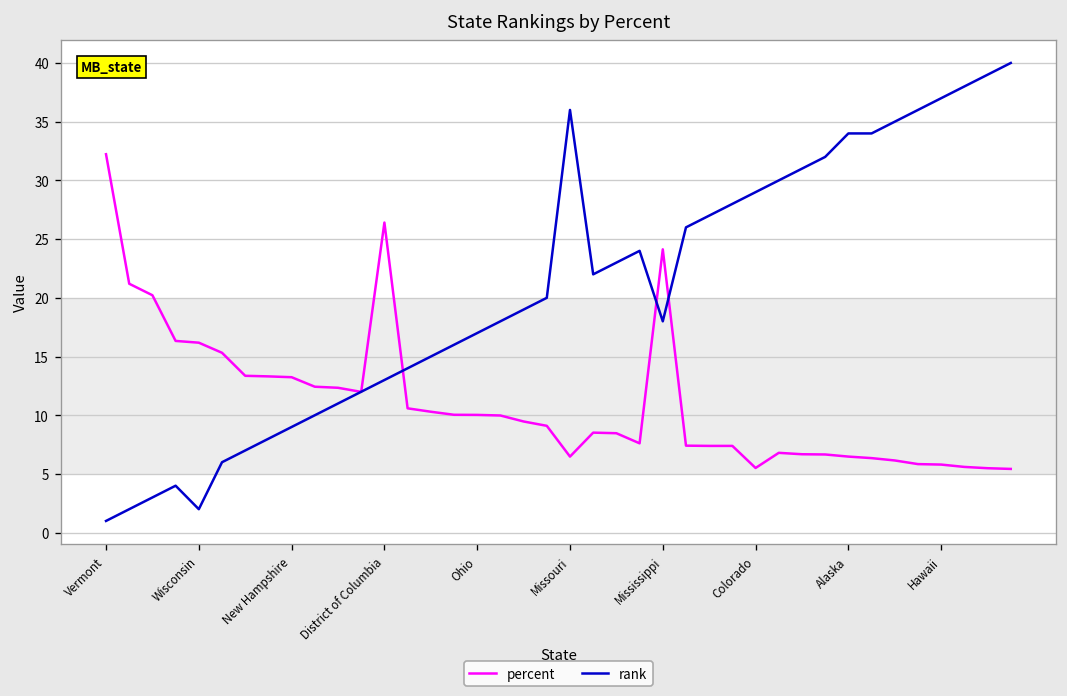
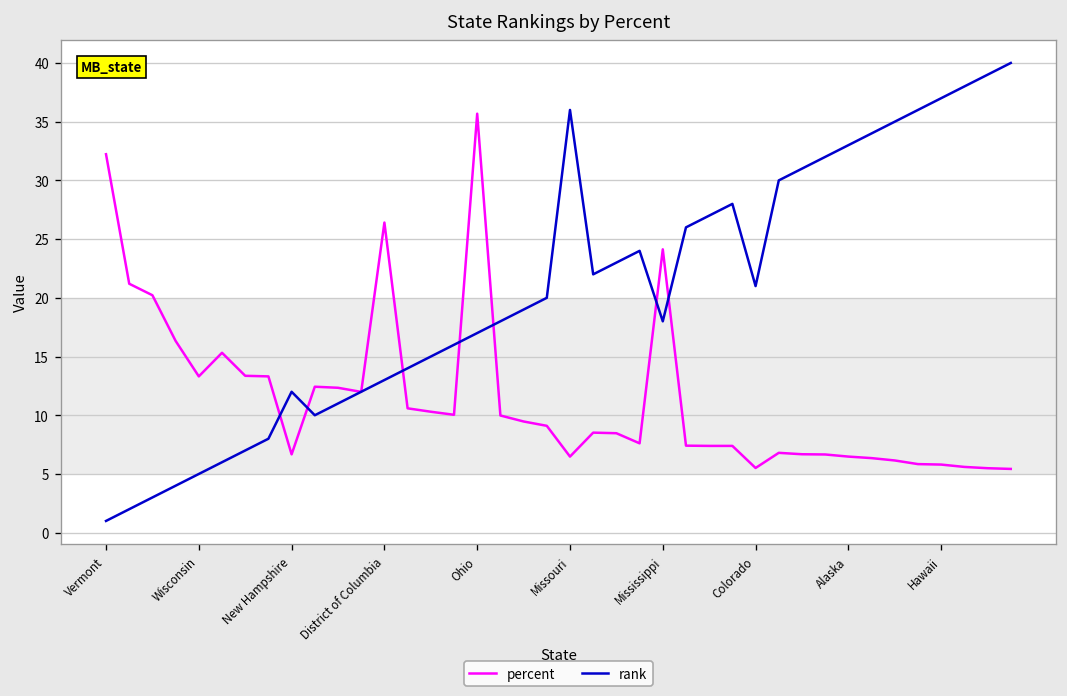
  {
    "percent": {
      "Vermont": 32,
-     "Wisconsin": 16,
-     "New Hampshire": 13,
+     "Wisconsin": 13,
+     "New Hampshire": 7,
      "District of Columbia": 26,
-     "Ohio": 10,
+     "Ohio": 36,
      "Missouri": 6,
      "Mississippi": 24,
      "Colorado": 6,
      "Alaska": 6,
      "Hawaii": 6
    },
    "rank": {
      "Vermont": 1,
-     "Wisconsin": 2,
-     "New Hampshire": 9,
+     "Wisconsin": 5,
+     "New Hampshire": 12,
      "District of Columbia": 13,
      "Ohio": 17,
      "Missouri": 36,
      "Mississippi": 18,
-     "Colorado": 29,
-     "Alaska": 34,
+     "Colorado": 21,
+     "Alaska": 33,
      "Hawaii": 37
    }
  }
